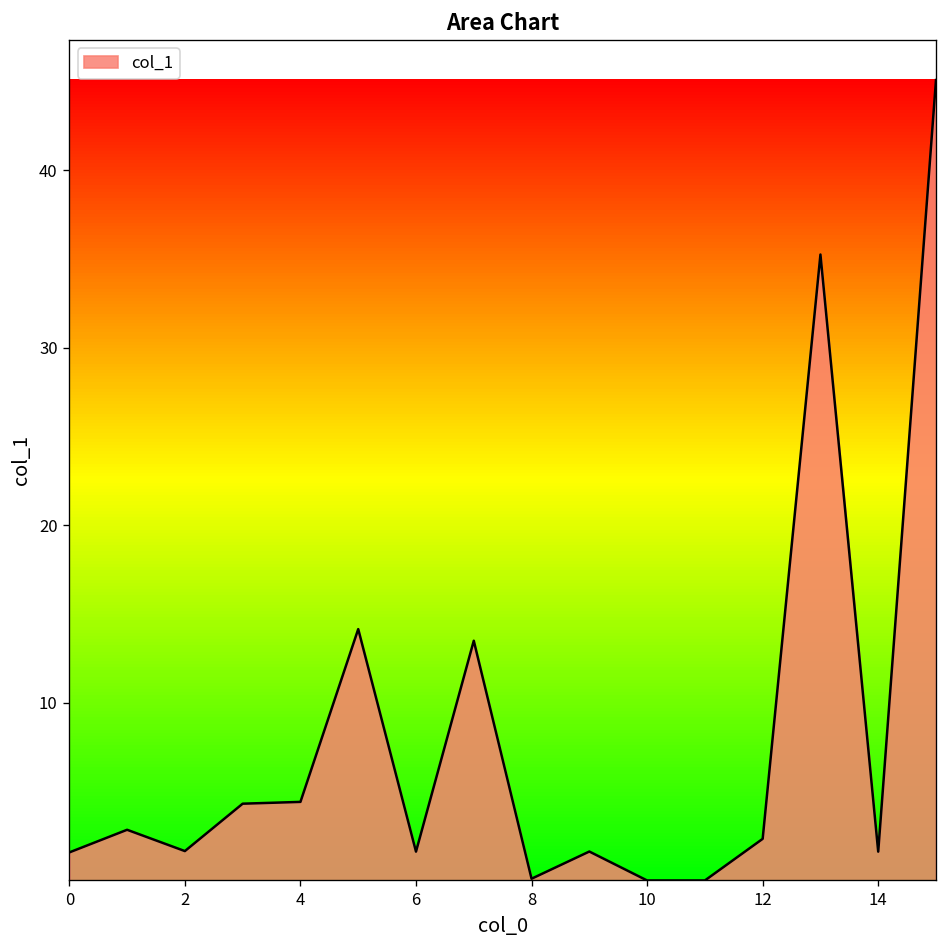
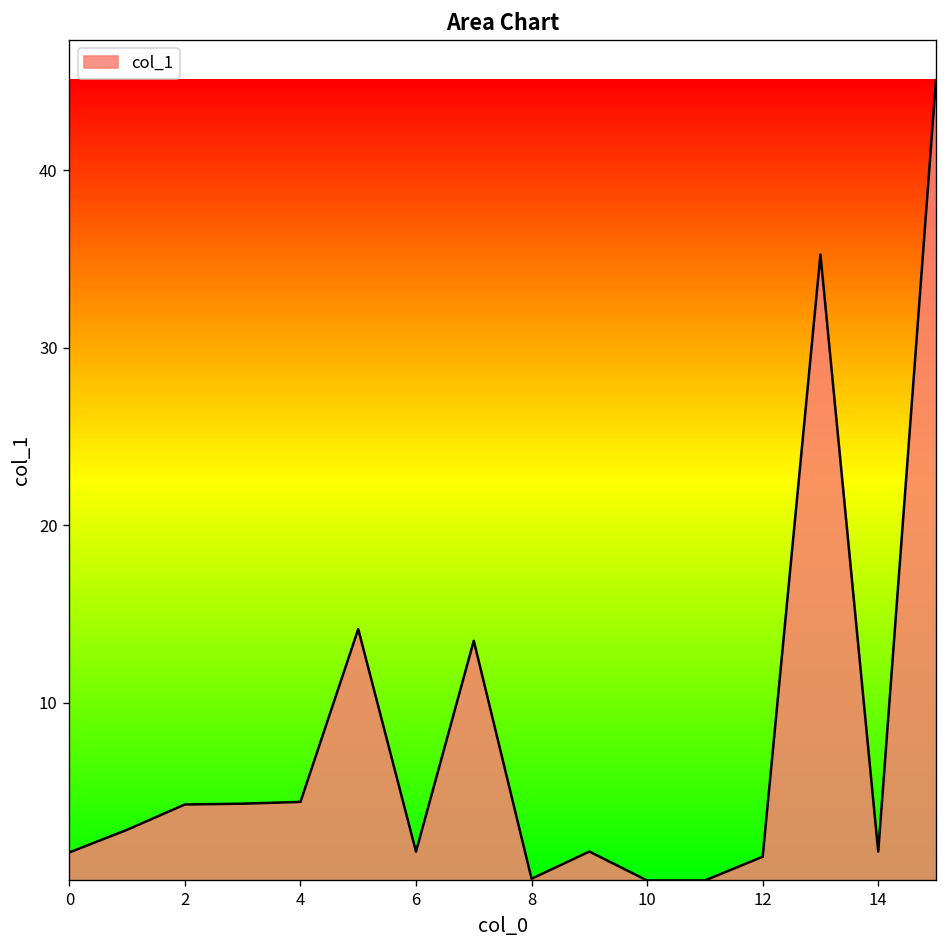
  {
    "0": 1.6,
-   "2": 1.7,
+   "2": 4.3,
    "4": 4.4,
    "6": 1.6,
    "8": 0.1,
    "10": 0.0,
-   "12": 2.3,
+   "12": 1.3,
    "14": 1.6
  }
